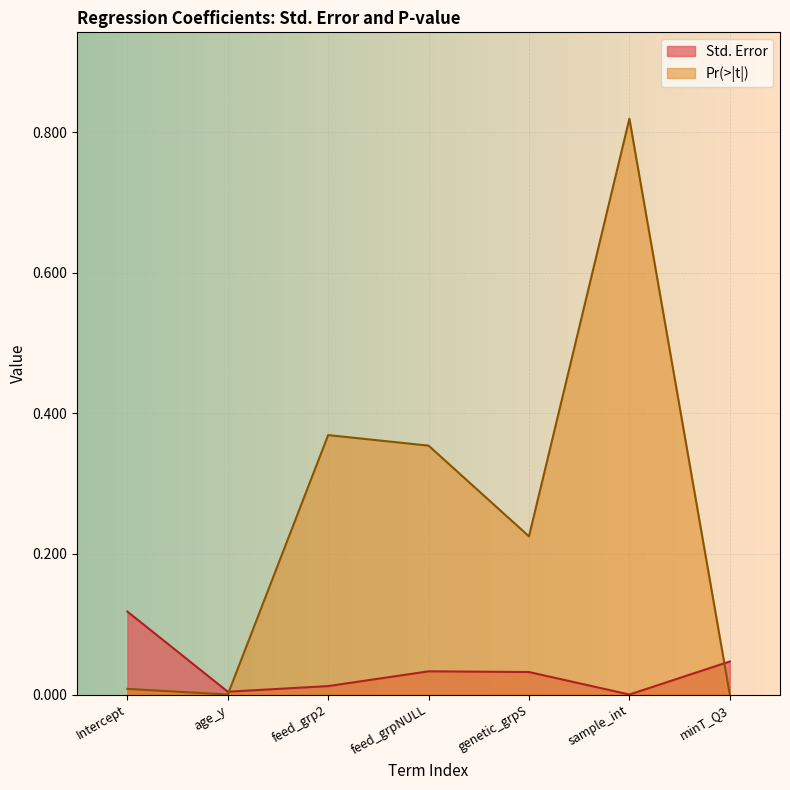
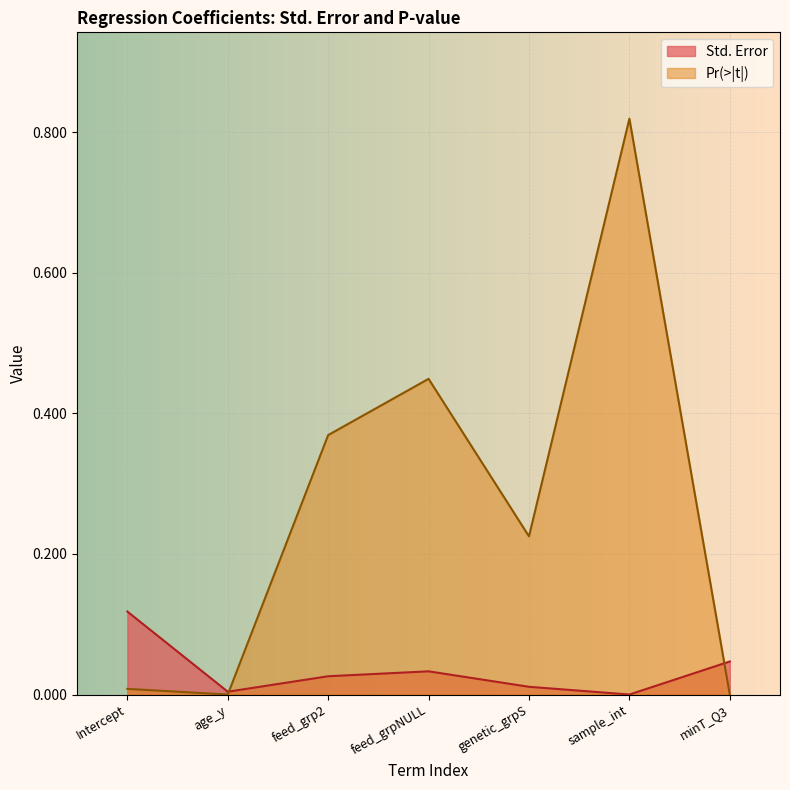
  {
    "Std. Error": {
      "Intercept": 0.12,
      "age_y": 0.00,
-     "feed_grp2": 0.01,
+     "feed_grp2": 0.03,
      "feed_grpNULL": 0.03,
-     "genetic_grpS": 0.03,
+     "genetic_grpS": 0.01,
      "sample_int": 0.00,
      "minT_Q3": 0.05
    },
    "Pr(>|t|)": {
      "Intercept": 0.01,
      "age_y": 0.00,
      "feed_grp2": 0.37,
-     "feed_grpNULL": 0.35,
+     "feed_grpNULL": 0.45,
      "genetic_grpS": 0.23,
      "sample_int": 0.82,
      "minT_Q3": 0.00
    }
  }
